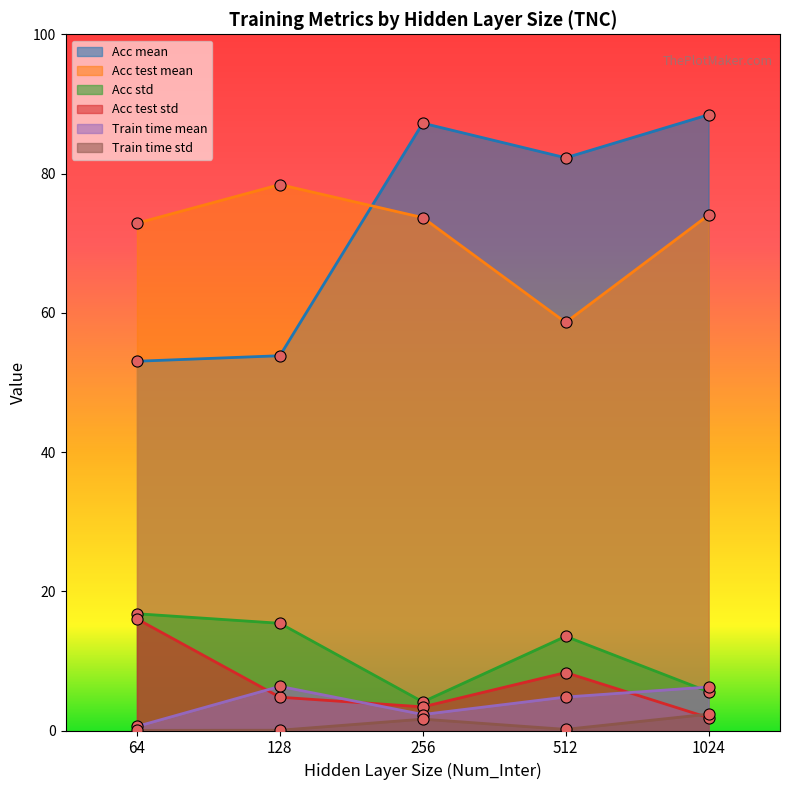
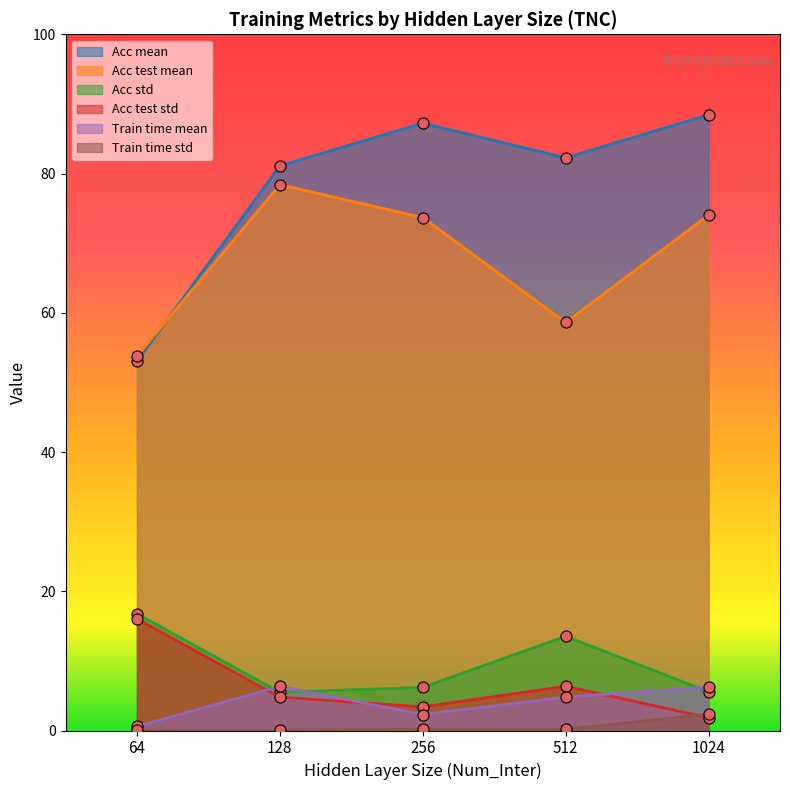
  {
    "Acc mean": {
      "64": 53,
-     "128": 54,
+     "128": 81,
      "256": 87,
      "512": 82,
      "1024": 88
    },
    "Acc test mean": {
-     "64": 73,
+     "64": 54,
      "128": 78,
      "256": 74,
      "512": 59,
      "1024": 74
    },
    "Acc std": {
      "64": 17,
-     "128": 15,
-     "256": 4,
+     "128": 5,
+     "256": 6,
      "512": 14,
      "1024": 6
    },
    "Acc test std": {
      "64": 16,
      "128": 5,
      "256": 3,
-     "512": 8,
+     "512": 6,
      "1024": 2
    },
    "Train time mean": {
      "64": 1,
      "128": 6,
      "256": 2,
      "512": 5,
      "1024": 6
    },
    "Train time std": {
      "64": 0,
      "128": 0,
-     "256": 2,
+     "256": 0,
      "512": 0,
      "1024": 2
    }
  }
